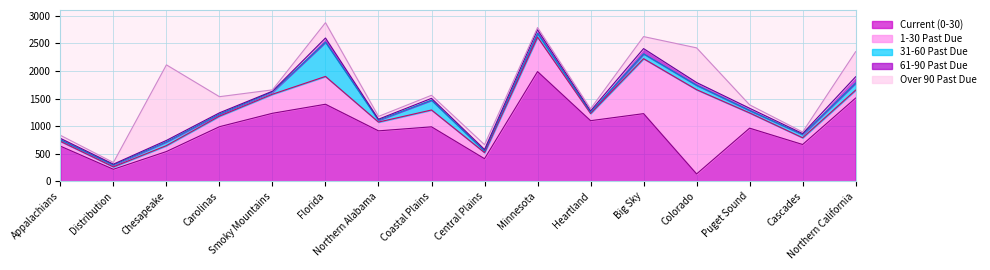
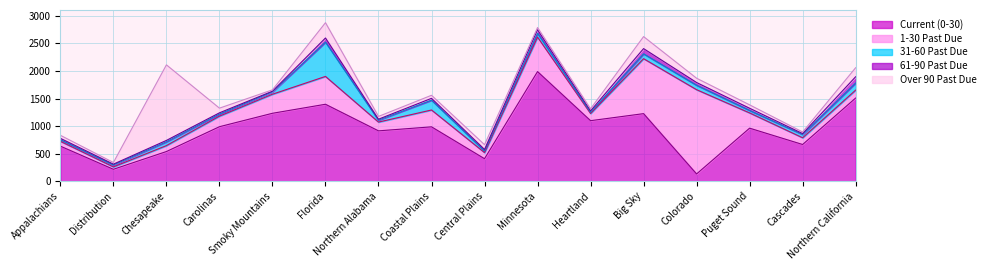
  {
    "1-30 Past Due": {
      "Chesapeake": 100,
      "Florida": 500,
      "Coastal Plains": 300,
      "Minnesota": 600,
      "Big Sky": 1000,
      "Colorado": 1500,
      "Cascades": 100,
      "Northern California": 100
    },
    "31-60 Past Due": {
      "Florida": 600,
      "Minnesota": 100,
      "Big Sky": 100,
      "Colorado": 100,
      "Northern California": 100
    },
    "Over 90 Past Due": {
      "Appalachians": 100,
      "Chesapeake": 1400,
-     "Carolinas": 300,
+     "Carolinas": 100,
      "Florida": 300,
      "Northern Alabama": 100,
      "Coastal Plains": 100,
      "Central Plains": 100,
      "Big Sky": 200,
-     "Colorado": 600,
+     "Colorado": 100,
      "Puget Sound": 100,
-     "Northern California": 500
+     "Northern California": 200
    }
  }
